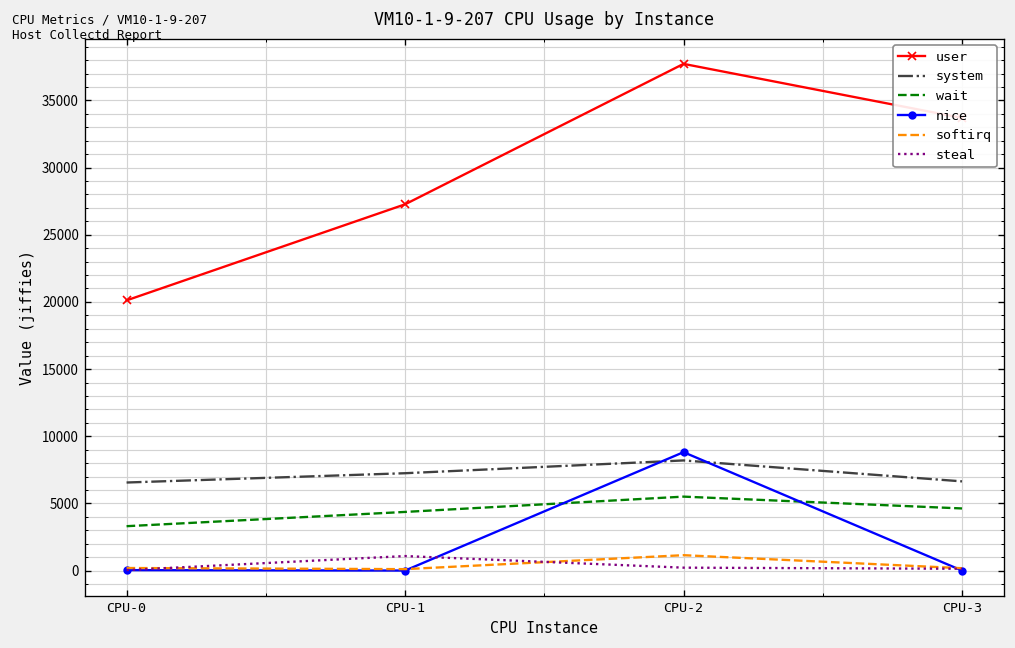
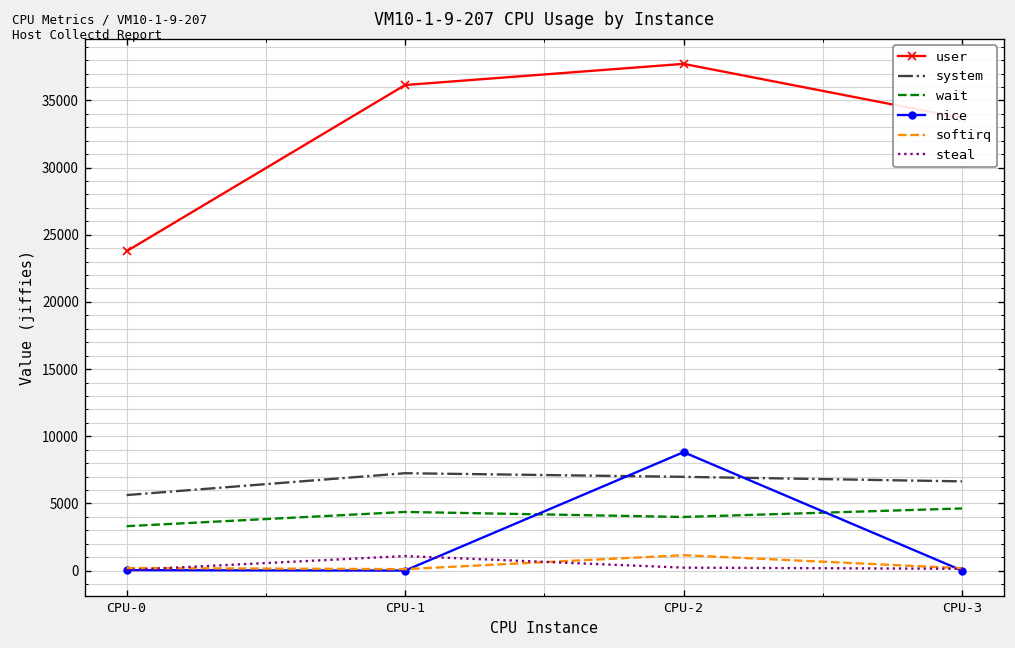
  {
    "user": {
-     "CPU-0": 20100,
-     "CPU-1": 27300,
+     "CPU-0": 23800,
+     "CPU-1": 36100,
      "CPU-2": 37700
    },
    "system": {
-     "CPU-0": 6600,
+     "CPU-0": 5600,
      "CPU-1": 7200,
-     "CPU-2": 8200,
+     "CPU-2": 7000,
      "CPU-3": 6600
    },
    "wait": {
      "CPU-0": 3300,
      "CPU-1": 4400,
-     "CPU-2": 5500,
+     "CPU-2": 4000,
      "CPU-3": 4600
    },
    "nice": {
      "CPU-2": 8800
    },
    "softirq": {
      "CPU-2": 1100
    },
    "steal": {
      "CPU-1": 1100,
      "CPU-2": 200
    }
  }
